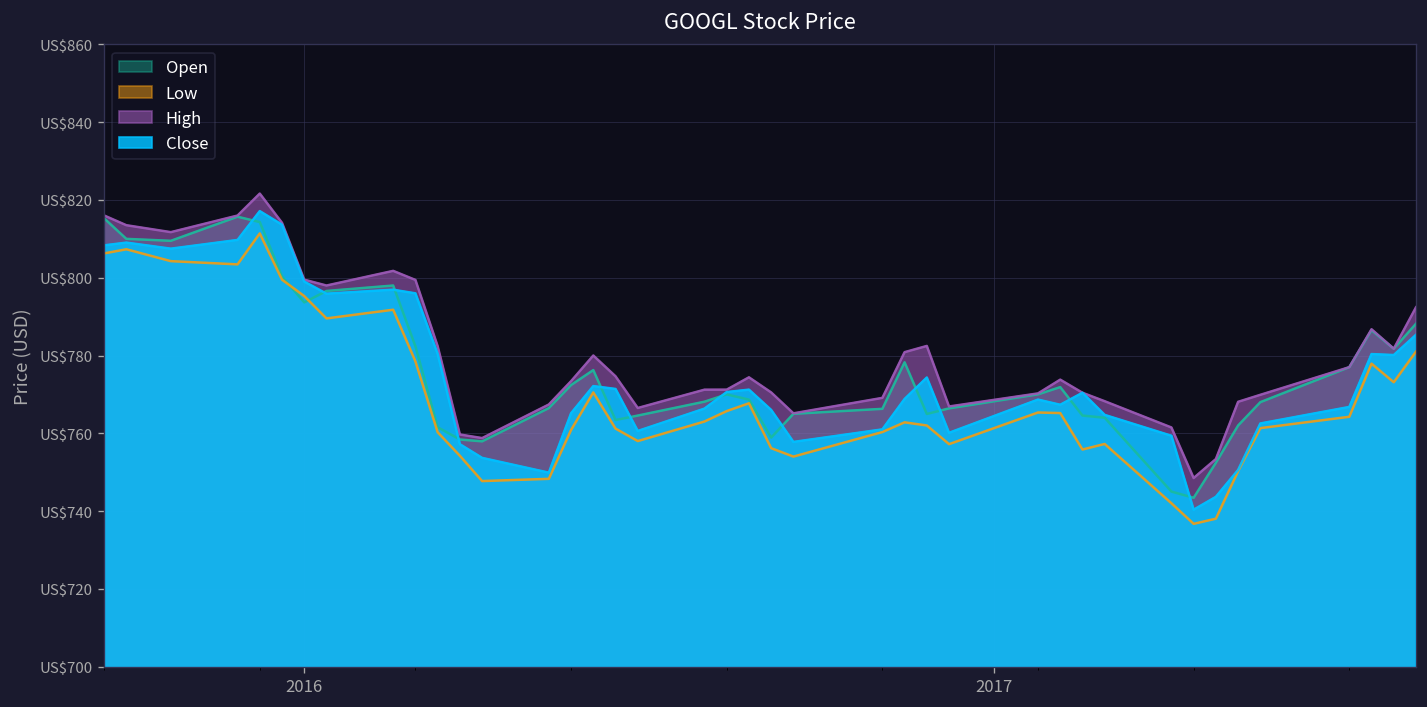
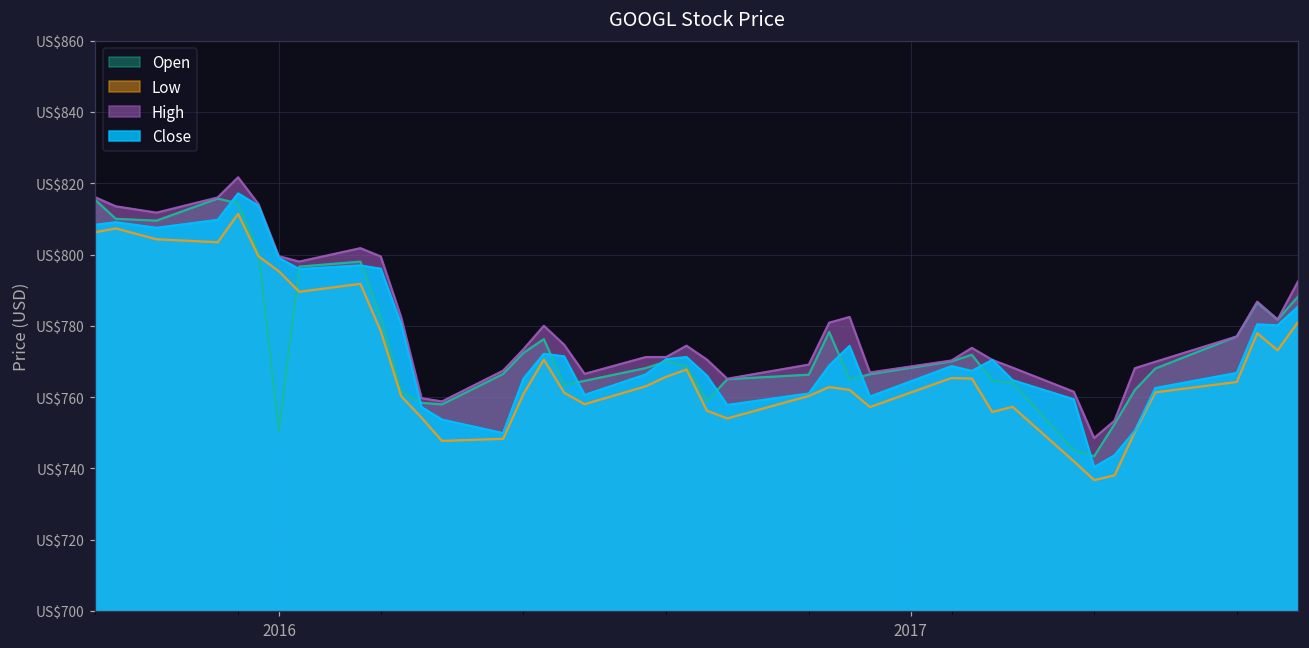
  {
    "Open": {
-     "2016": "US$794"
+     "2016": "US$750"
    },
    "Low": {
      "2016": "US$795"
    }
  }
